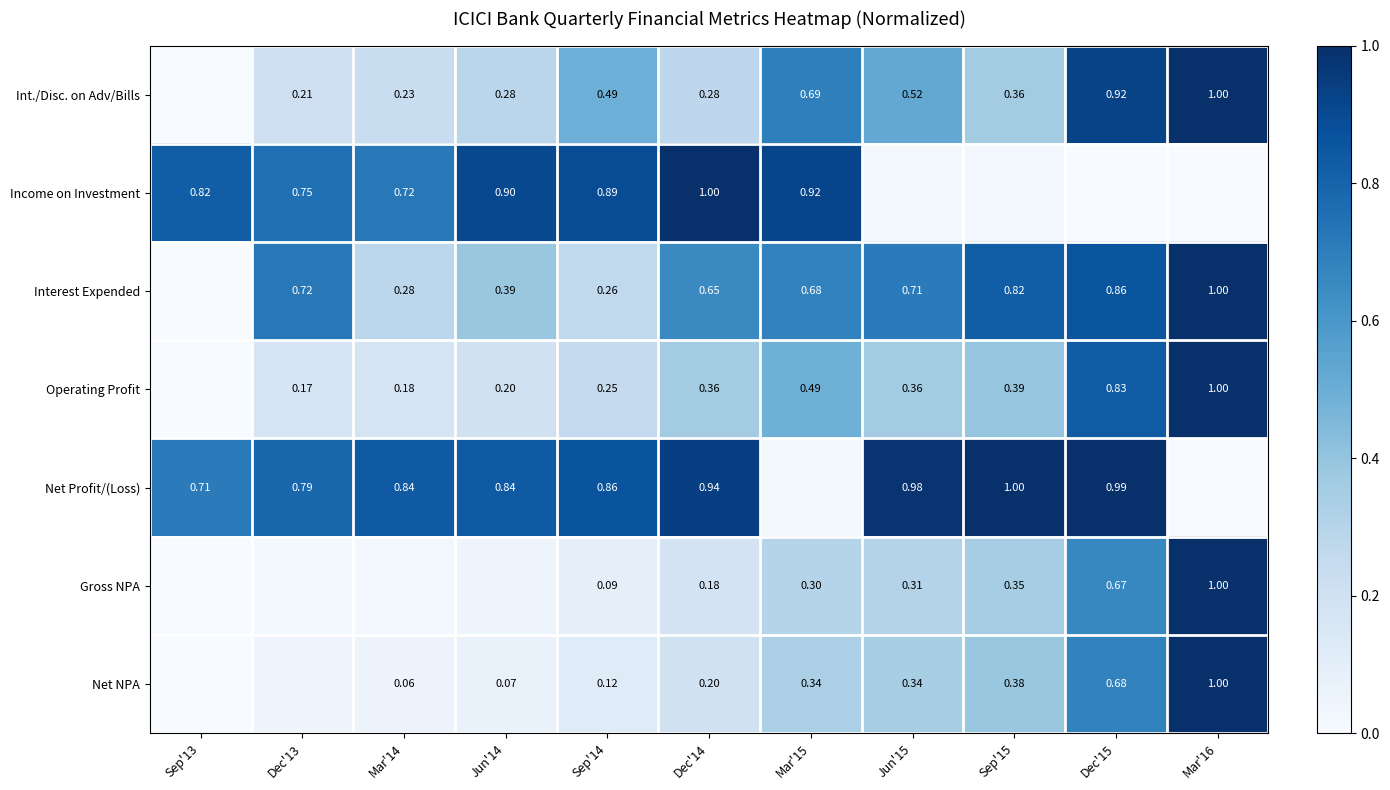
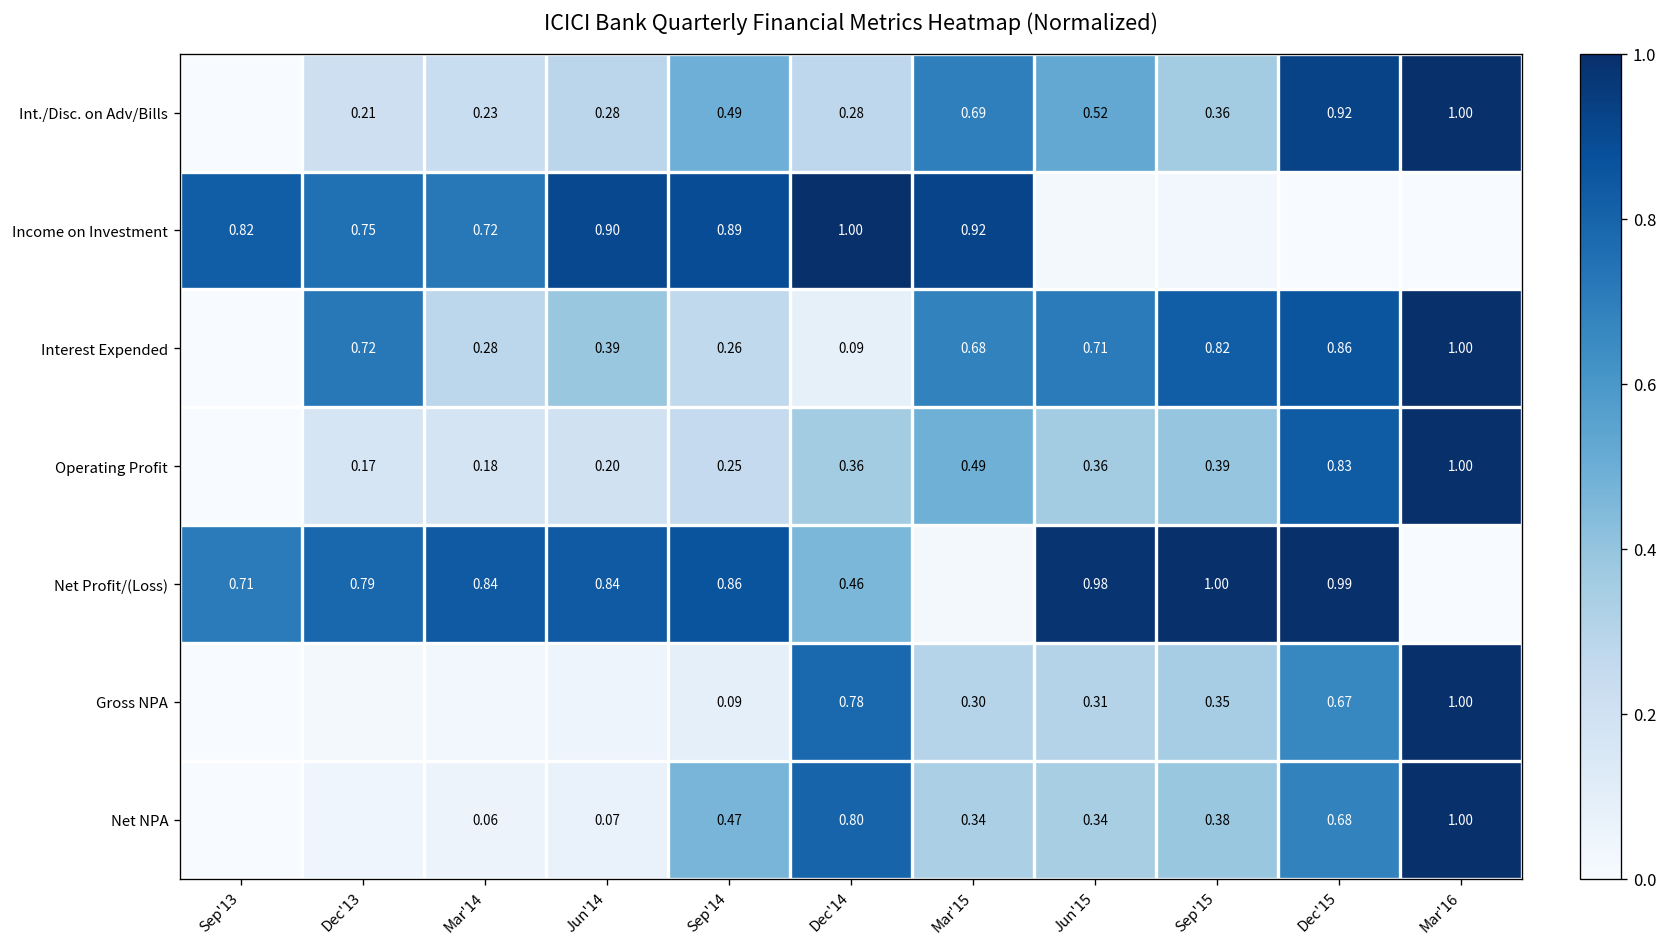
  {
    "Int./Disc. on Adv/Bills": {
      "Dec'13": 0.21,
      "Mar'14": 0.23,
      "Jun'14": 0.28,
      "Sep'14": 0.49,
      "Dec'14": 0.28,
      "Mar'15": 0.69,
      "Jun'15": 0.52,
      "Sep'15": 0.36,
      "Dec'15": 0.92,
      "Mar'16": 1.00
    },
    "Income on Investment": {
      "Sep'13": 0.82,
      "Dec'13": 0.75,
      "Mar'14": 0.72,
      "Jun'14": 0.90,
      "Sep'14": 0.89,
      "Dec'14": 1.00,
      "Mar'15": 0.92
    },
    "Interest Expended": {
      "Dec'13": 0.72,
      "Mar'14": 0.28,
      "Jun'14": 0.39,
      "Sep'14": 0.26,
-     "Dec'14": 0.65,
+     "Dec'14": 0.09,
      "Mar'15": 0.68,
      "Jun'15": 0.71,
      "Sep'15": 0.82,
      "Dec'15": 0.86,
      "Mar'16": 1.00
    },
    "Operating Profit": {
      "Dec'13": 0.17,
      "Mar'14": 0.18,
      "Jun'14": 0.20,
      "Sep'14": 0.25,
      "Dec'14": 0.36,
      "Mar'15": 0.49,
      "Jun'15": 0.36,
      "Sep'15": 0.39,
      "Dec'15": 0.83,
      "Mar'16": 1.00
    },
    "Net Profit/(Loss)": {
      "Sep'13": 0.71,
      "Dec'13": 0.79,
      "Mar'14": 0.84,
      "Jun'14": 0.84,
      "Sep'14": 0.86,
-     "Dec'14": 0.94,
+     "Dec'14": 0.46,
      "Jun'15": 0.98,
      "Sep'15": 1.00,
      "Dec'15": 0.99
    },
    "Gross NPA": {
      "Sep'14": 0.09,
-     "Dec'14": 0.18,
+     "Dec'14": 0.78,
      "Mar'15": 0.30,
      "Jun'15": 0.31,
      "Sep'15": 0.35,
      "Dec'15": 0.67,
      "Mar'16": 1.00
    },
    "Net NPA": {
      "Mar'14": 0.06,
      "Jun'14": 0.07,
-     "Sep'14": 0.12,
-     "Dec'14": 0.20,
+     "Sep'14": 0.47,
+     "Dec'14": 0.80,
      "Mar'15": 0.34,
      "Jun'15": 0.34,
      "Sep'15": 0.38,
      "Dec'15": 0.68,
      "Mar'16": 1.00
    }
  }
